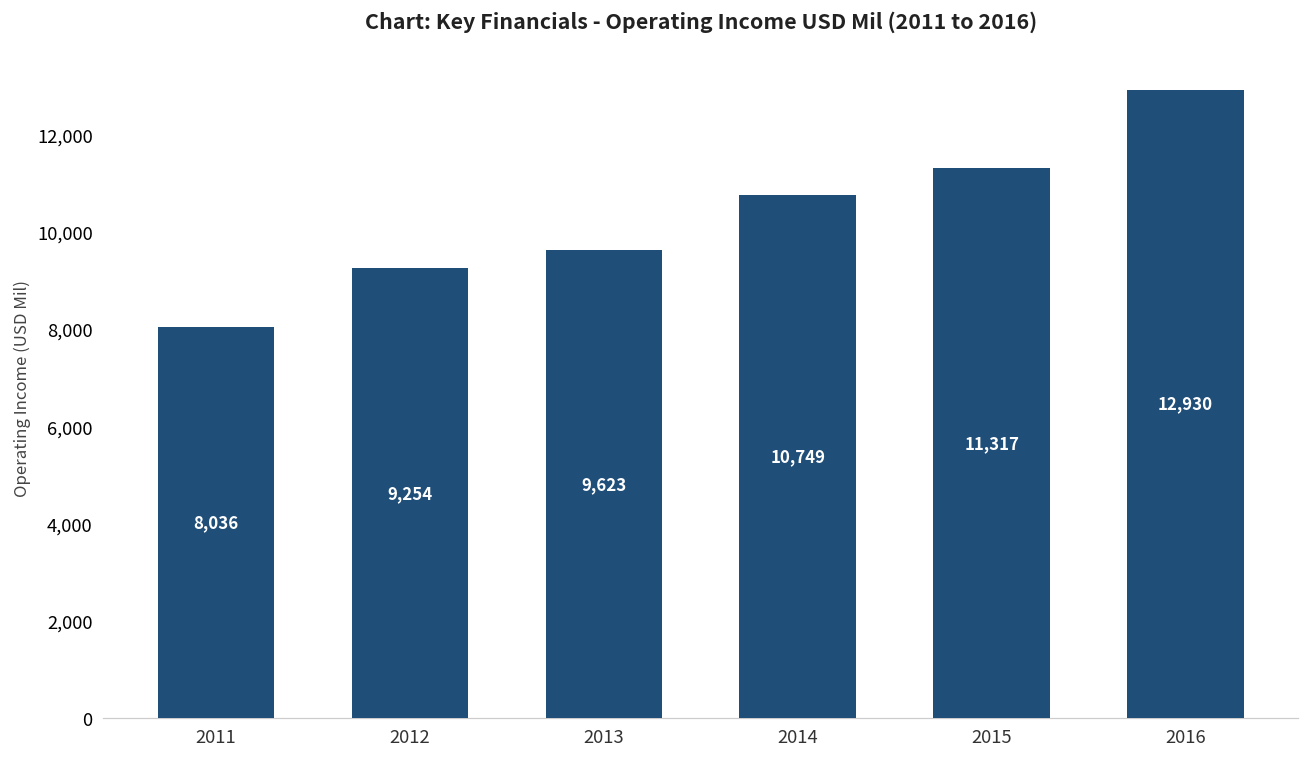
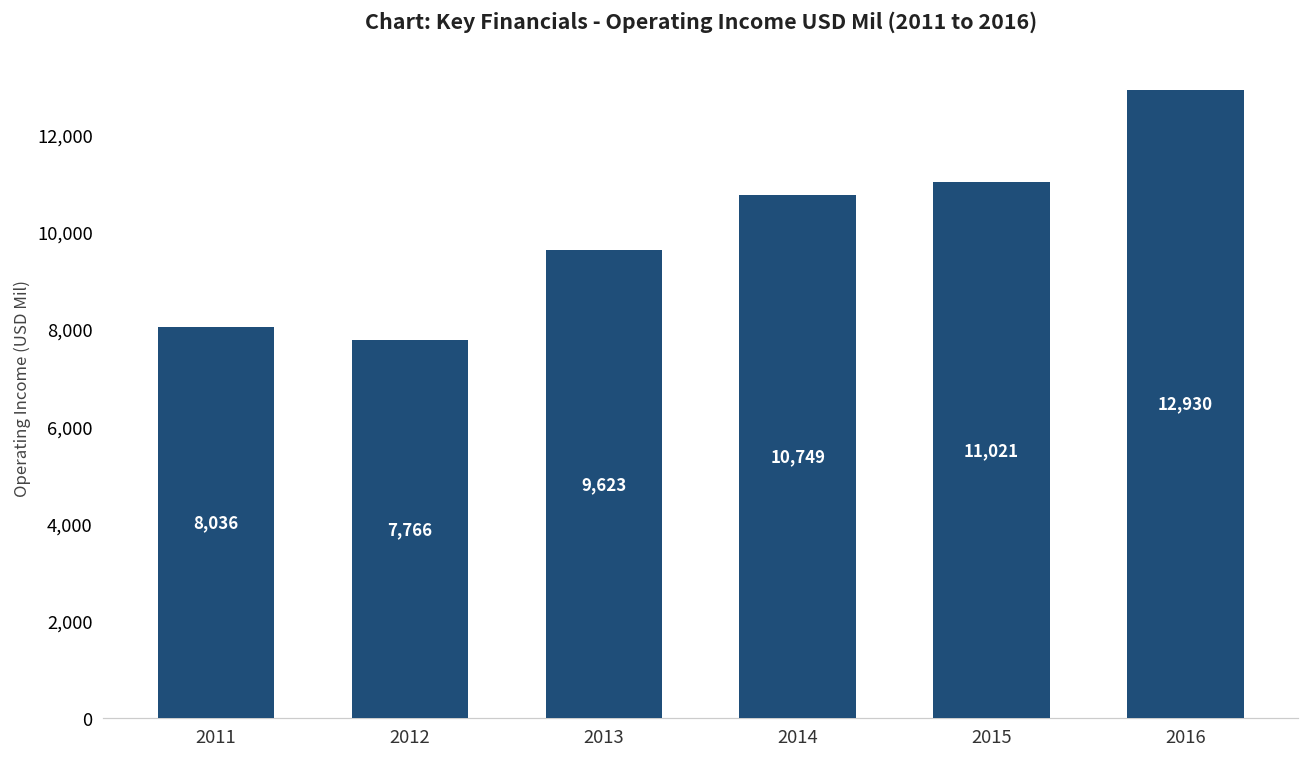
  {
    "2011": "8,036",
-   "2012": "9,254",
+   "2012": "7,766",
    "2013": "9,623",
    "2014": "10,749",
-   "2015": "11,317",
+   "2015": "11,021",
    "2016": "12,930"
  }
